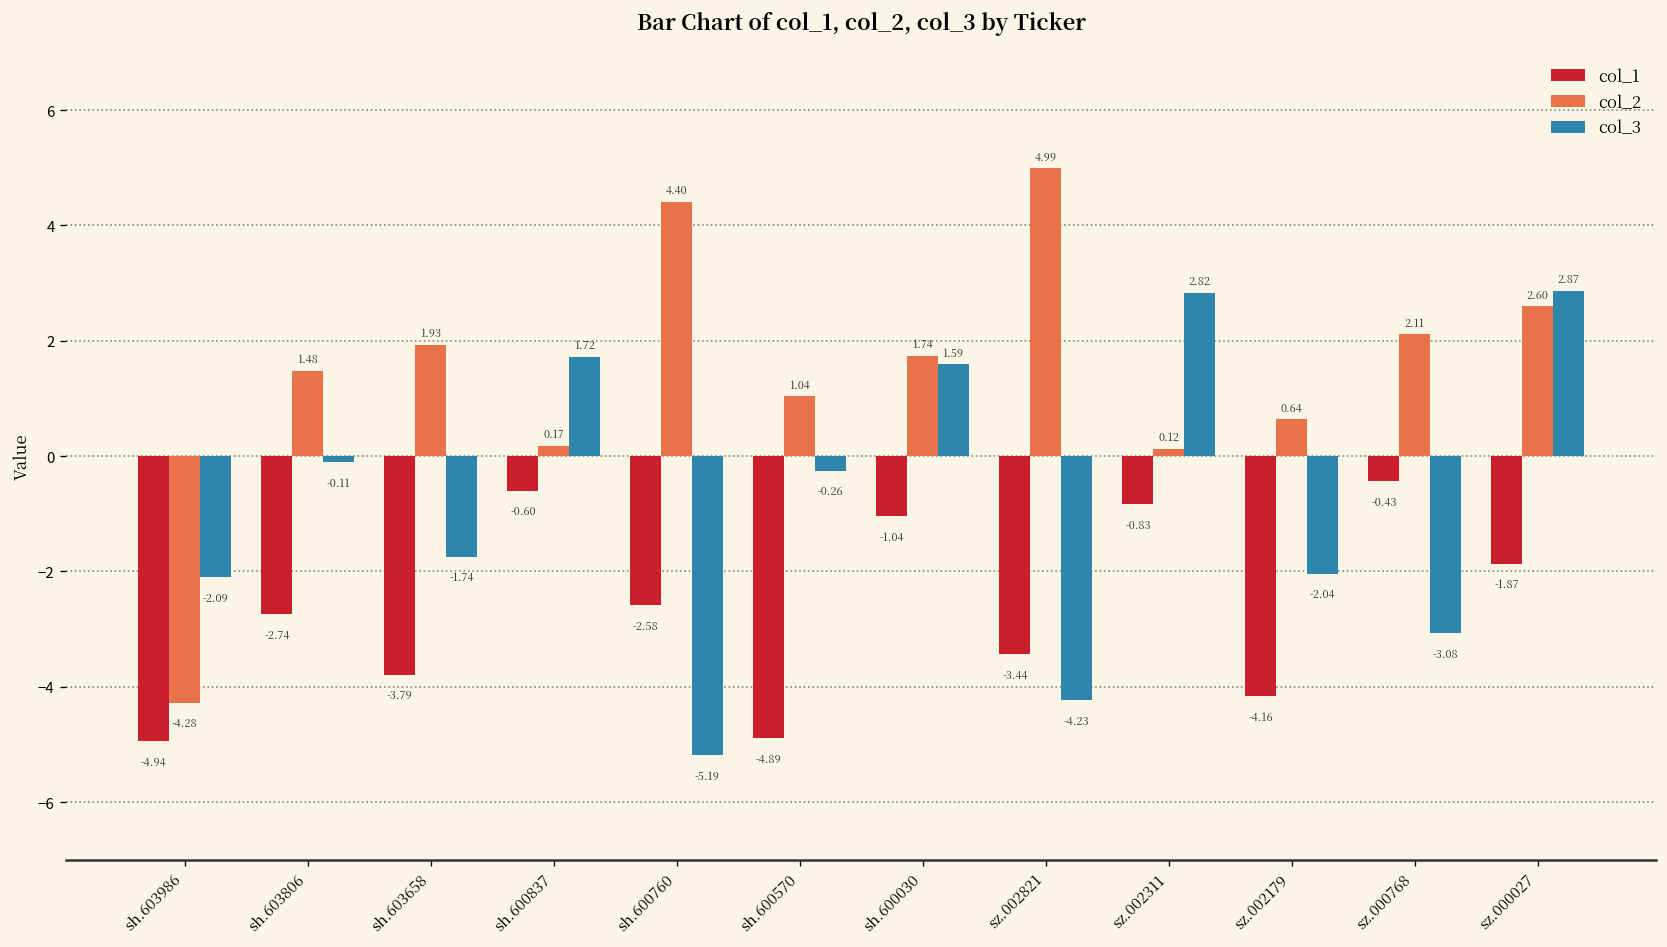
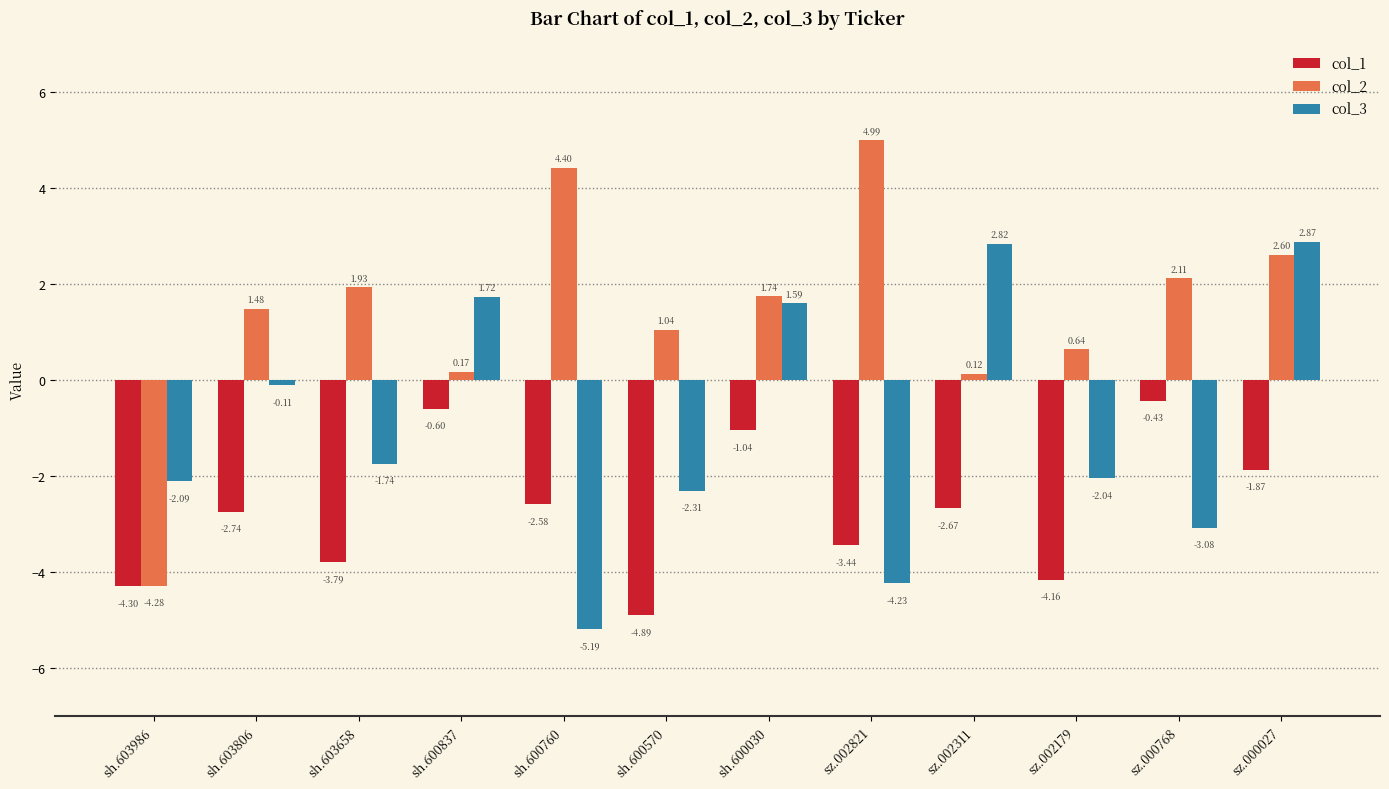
  {
    "col_1": {
-     "sh.603986": -4.94,
+     "sh.603986": -4.30,
      "sh.603806": -2.74,
      "sh.603658": -3.79,
      "sh.600837": -0.60,
      "sh.600760": -2.58,
      "sh.600570": -4.89,
      "sh.600030": -1.04,
      "sz.002821": -3.44,
-     "sz.002311": -0.83,
+     "sz.002311": -2.67,
      "sz.002179": -4.16,
      "sz.000768": -0.43,
      "sz.000027": -1.87
    },
    "col_2": {
      "sh.603986": -4.28,
      "sh.603806": 1.48,
      "sh.603658": 1.93,
      "sh.600837": 0.17,
      "sh.600760": 4.40,
      "sh.600570": 1.04,
      "sh.600030": 1.74,
      "sz.002821": 4.99,
      "sz.002311": 0.12,
      "sz.002179": 0.64,
      "sz.000768": 2.11,
      "sz.000027": 2.60
    },
    "col_3": {
      "sh.603986": -2.09,
      "sh.603806": -0.11,
      "sh.603658": -1.74,
      "sh.600837": 1.72,
      "sh.600760": -5.19,
-     "sh.600570": -0.26,
+     "sh.600570": -2.31,
      "sh.600030": 1.59,
      "sz.002821": -4.23,
      "sz.002311": 2.82,
      "sz.002179": -2.04,
      "sz.000768": -3.08,
      "sz.000027": 2.87
    }
  }
